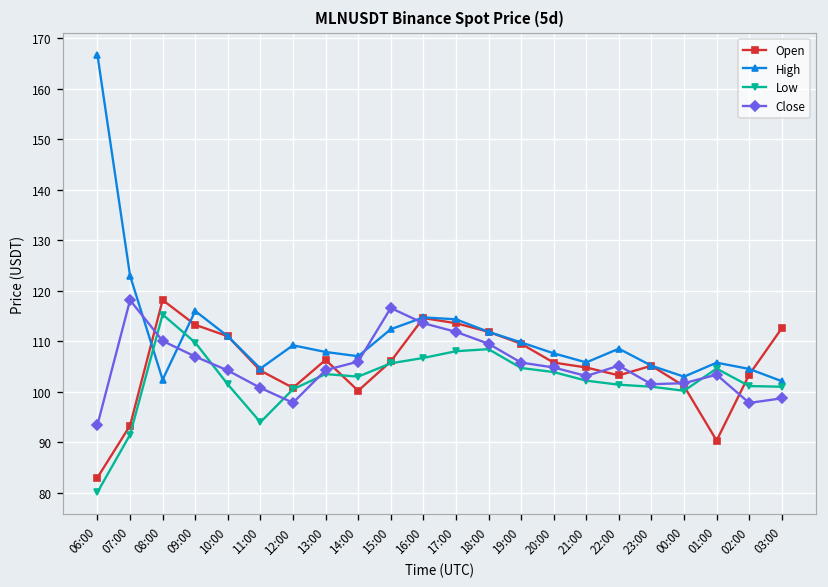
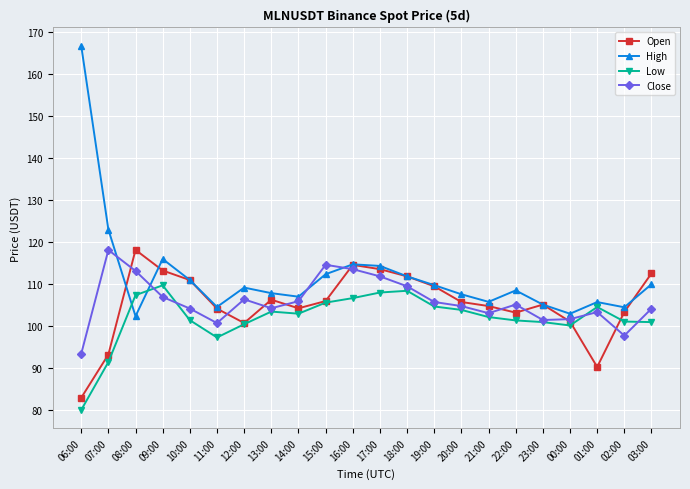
  {
    "Open": {
      "06:00": 83,
      "07:00": 93,
      "08:00": 118,
      "09:00": 113,
      "13:00": 106,
-     "14:00": 100,
+     "14:00": 104,
      "17:00": 114,
      "20:00": 106,
      "21:00": 105,
      "22:00": 103,
      "01:00": 90,
      "02:00": 103,
      "03:00": 113
    },
    "High": {
      "06:00": 167,
      "07:00": 123,
      "08:00": 102,
      "09:00": 116,
      "12:00": 109,
      "13:00": 108,
      "14:00": 107,
      "15:00": 112,
      "17:00": 114,
      "20:00": 108,
      "21:00": 106,
      "22:00": 109,
      "00:00": 103,
      "01:00": 106,
      "02:00": 105,
-     "03:00": 102
+     "03:00": 110
    },
    "Low": {
      "06:00": 80,
      "07:00": 92,
-     "08:00": 115,
+     "08:00": 107,
      "09:00": 110,
      "10:00": 101,
-     "11:00": 94,
+     "11:00": 97,
      "13:00": 104,
      "14:00": 103,
      "16:00": 107,
      "17:00": 108,
      "18:00": 108,
      "19:00": 105,
      "20:00": 104,
      "21:00": 102,
      "22:00": 101,
      "00:00": 100,
      "01:00": 105,
      "02:00": 101,
      "03:00": 101
    },
    "Close": {
      "06:00": 93,
      "07:00": 118,
-     "08:00": 110,
+     "08:00": 113,
      "09:00": 107,
      "10:00": 104,
      "11:00": 101,
-     "12:00": 98,
+     "12:00": 106,
      "13:00": 104,
      "14:00": 106,
-     "15:00": 117,
+     "15:00": 115,
      "16:00": 114,
      "17:00": 112,
      "18:00": 110,
      "19:00": 106,
      "20:00": 105,
      "21:00": 103,
      "22:00": 105,
      "01:00": 103,
      "02:00": 98,
-     "03:00": 99
+     "03:00": 104
    }
  }
